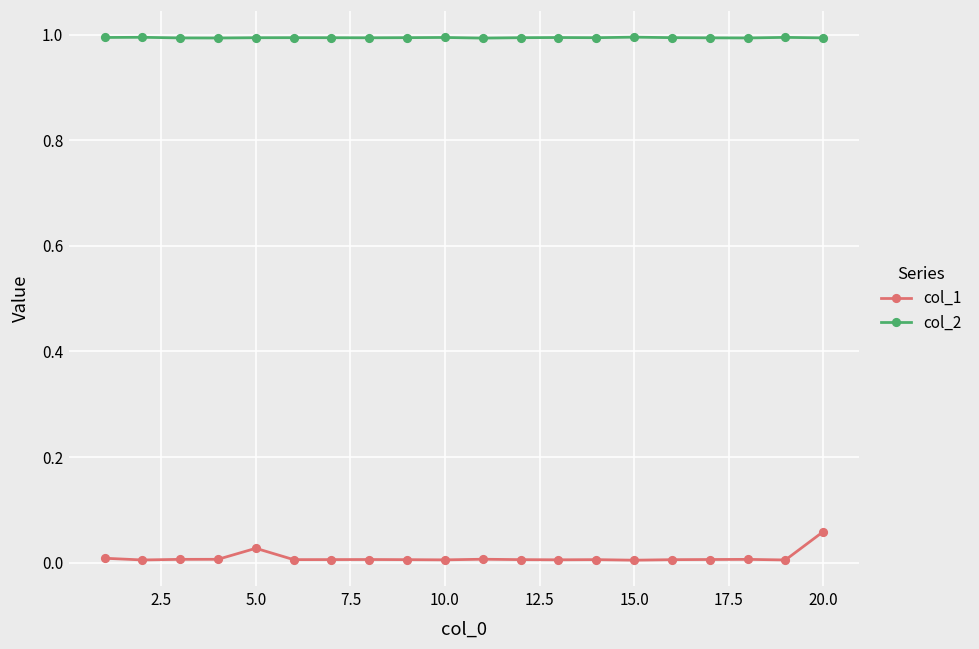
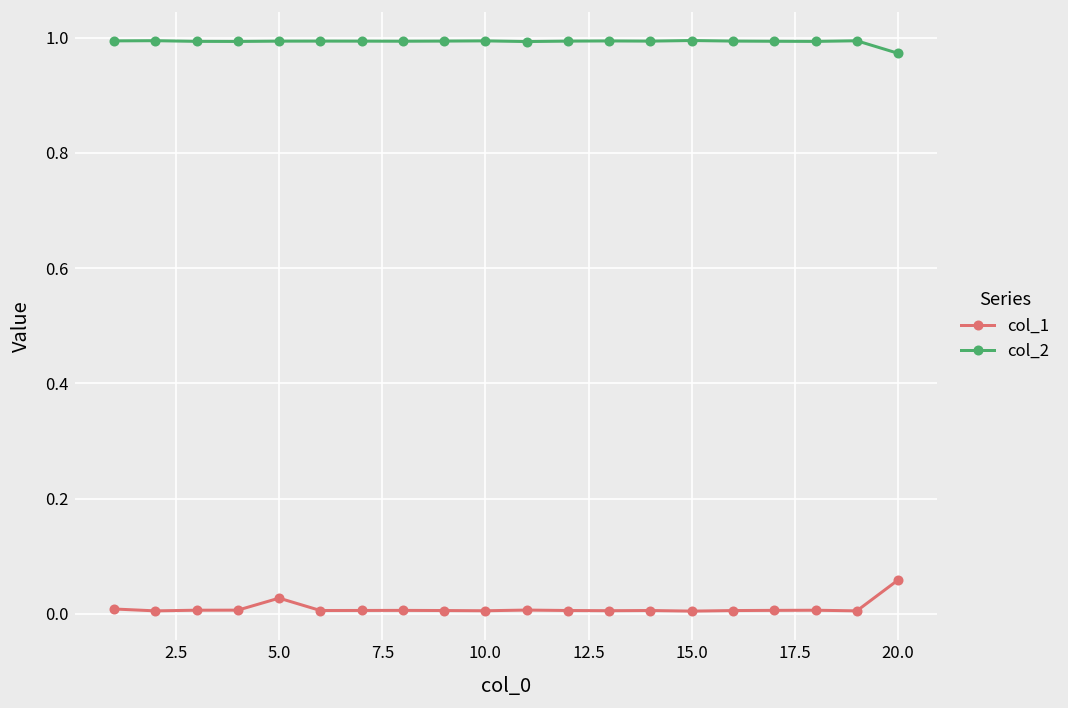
  {
    "col_1": {
      "5.0": 0.03,
      "10.0": 0.01,
      "15.0": 0.00,
      "20.0": 0.06
    },
    "col_2": {
      "5.0": 0.99,
      "10.0": 0.99,
      "15.0": 1.00,
-     "20.0": 0.99
+     "20.0": 0.97
    }
  }
